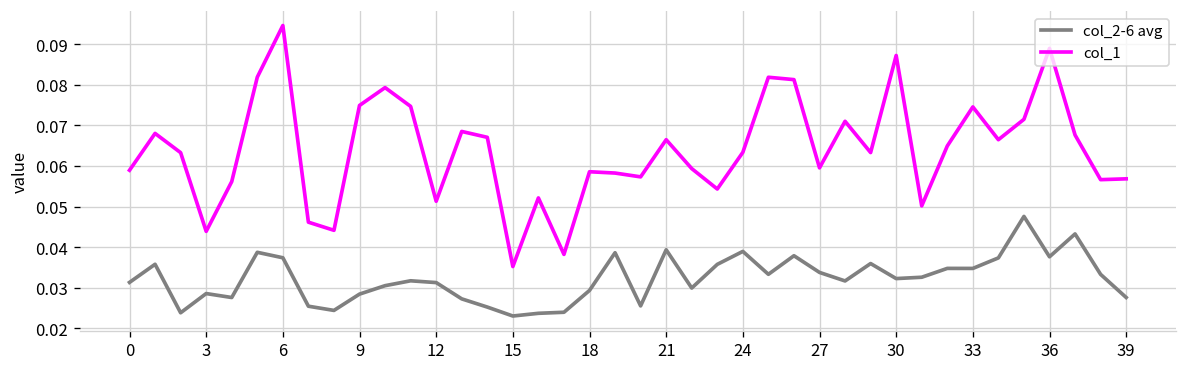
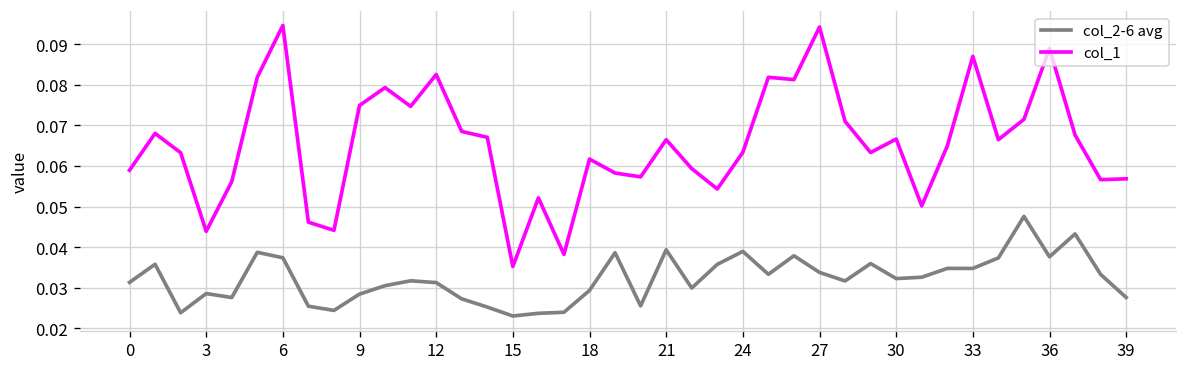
  {
    "col_2-6 avg": {
      "0": 0.031,
      "3": 0.029,
      "6": 0.037,
      "9": 0.028,
      "12": 0.031,
      "15": 0.023,
      "18": 0.029,
      "21": 0.039,
      "24": 0.039,
      "27": 0.034,
      "30": 0.032,
      "33": 0.035,
      "36": 0.038,
      "39": 0.028
    },
    "col_1": {
      "0": 0.059,
      "3": 0.044,
      "6": 0.095,
      "9": 0.075,
-     "12": 0.051,
+     "12": 0.083,
      "15": 0.035,
-     "18": 0.059,
+     "18": 0.062,
      "21": 0.066,
      "24": 0.063,
-     "27": 0.060,
-     "30": 0.087,
-     "33": 0.075,
+     "27": 0.094,
+     "30": 0.067,
+     "33": 0.087,
      "39": 0.057
    }
  }
